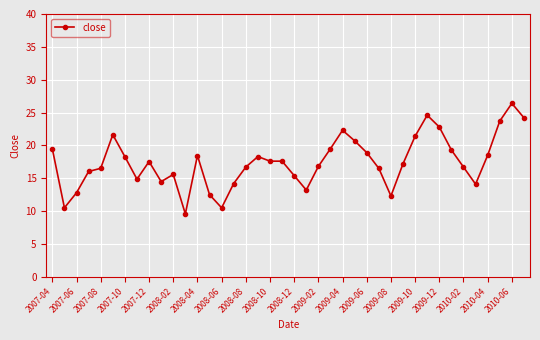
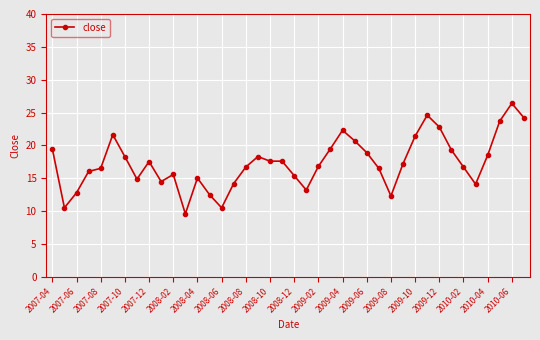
  {
    "2007-04": 19,
    "2007-06": 13,
    "2007-08": 17,
    "2007-10": 18,
    "2007-12": 18,
    "2008-02": 16,
-   "2008-04": 18,
+   "2008-04": 15,
    "2008-06": 11,
    "2008-08": 17,
    "2008-10": 18,
    "2008-12": 15,
    "2009-02": 17,
    "2009-04": 22,
    "2009-06": 19,
    "2009-08": 12,
    "2009-10": 21,
    "2009-12": 23,
    "2010-02": 17,
    "2010-04": 19,
    "2010-06": 26
  }
